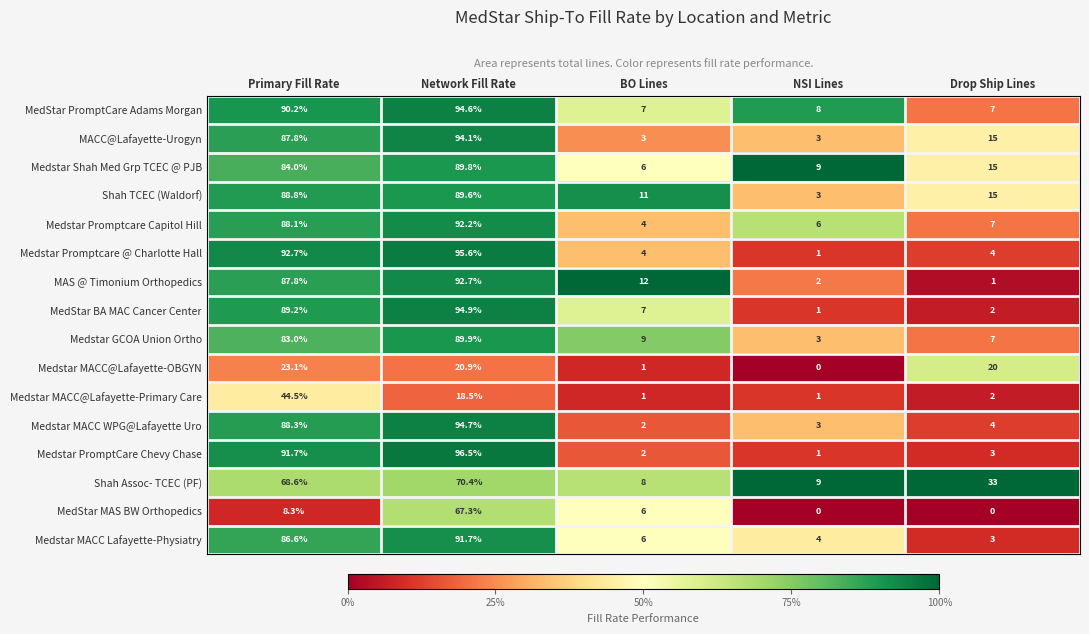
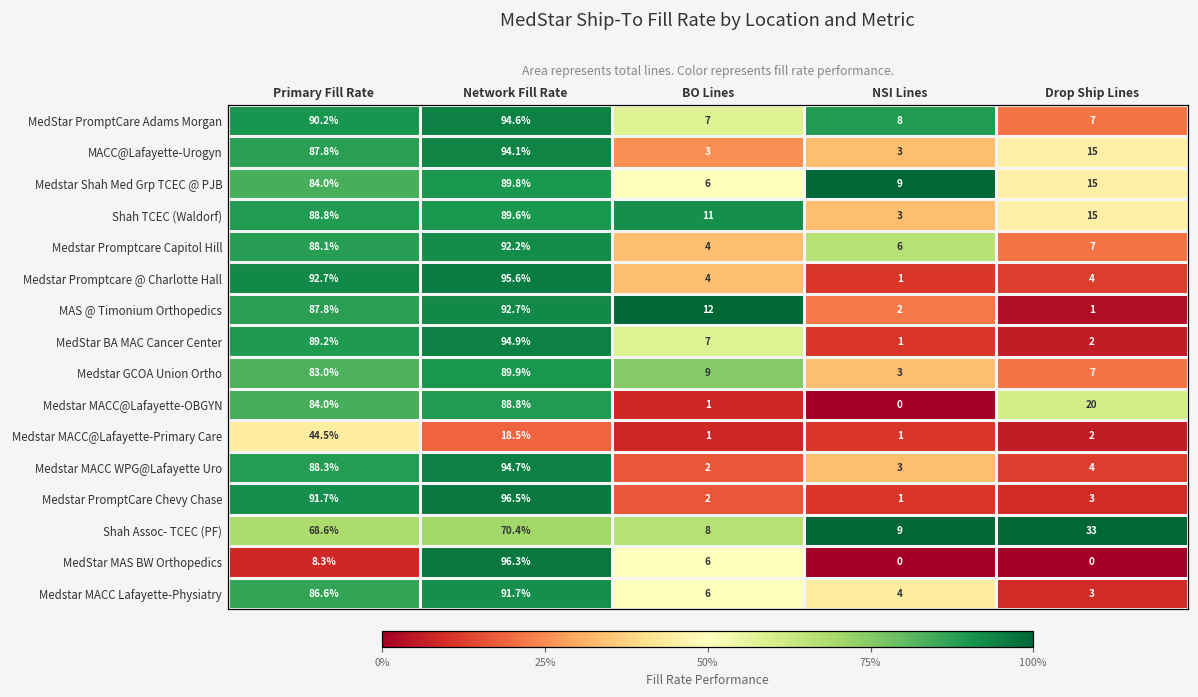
  {
    "MedStar PromptCare Adams Morgan": {
      "Primary Fill Rate": "90.2%",
      "Network Fill Rate": "94.6%",
      "BO Lines": "7",
      "NSI Lines": "8",
      "Drop Ship Lines": "7"
    },
    "MACC@Lafayette-Urogyn": {
      "Primary Fill Rate": "87.8%",
      "Network Fill Rate": "94.1%",
      "BO Lines": "3",
      "NSI Lines": "3",
      "Drop Ship Lines": "15"
    },
    "Medstar Shah Med Grp TCEC @ PJB": {
      "Primary Fill Rate": "84.0%",
      "Network Fill Rate": "89.8%",
      "BO Lines": "6",
      "NSI Lines": "9",
      "Drop Ship Lines": "15"
    },
    "Shah TCEC (Waldorf)": {
      "Primary Fill Rate": "88.8%",
      "Network Fill Rate": "89.6%",
      "BO Lines": "11",
      "NSI Lines": "3",
      "Drop Ship Lines": "15"
    },
    "Medstar Promptcare Capitol Hill": {
      "Primary Fill Rate": "88.1%",
      "Network Fill Rate": "92.2%",
      "BO Lines": "4",
      "NSI Lines": "6",
      "Drop Ship Lines": "7"
    },
    "Medstar Promptcare @ Charlotte Hall": {
      "Primary Fill Rate": "92.7%",
      "Network Fill Rate": "95.6%",
      "BO Lines": "4",
      "NSI Lines": "1",
      "Drop Ship Lines": "4"
    },
    "MAS @ Timonium Orthopedics": {
      "Primary Fill Rate": "87.8%",
      "Network Fill Rate": "92.7%",
      "BO Lines": "12",
      "NSI Lines": "2",
      "Drop Ship Lines": "1"
    },
    "MedStar BA MAC Cancer Center": {
      "Primary Fill Rate": "89.2%",
      "Network Fill Rate": "94.9%",
      "BO Lines": "7",
      "NSI Lines": "1",
      "Drop Ship Lines": "2"
    },
    "Medstar GCOA Union Ortho": {
      "Primary Fill Rate": "83.0%",
      "Network Fill Rate": "89.9%",
      "BO Lines": "9",
      "NSI Lines": "3",
      "Drop Ship Lines": "7"
    },
    "Medstar MACC@Lafayette-OBGYN": {
-     "Primary Fill Rate": "23.1%",
-     "Network Fill Rate": "20.9%",
+     "Primary Fill Rate": "84.0%",
+     "Network Fill Rate": "88.8%",
      "BO Lines": "1",
      "NSI Lines": "0",
      "Drop Ship Lines": "20"
    },
    "Medstar MACC@Lafayette-Primary Care": {
      "Primary Fill Rate": "44.5%",
      "Network Fill Rate": "18.5%",
      "BO Lines": "1",
      "NSI Lines": "1",
      "Drop Ship Lines": "2"
    },
    "Medstar MACC WPG@Lafayette Uro": {
      "Primary Fill Rate": "88.3%",
      "Network Fill Rate": "94.7%",
      "BO Lines": "2",
      "NSI Lines": "3",
      "Drop Ship Lines": "4"
    },
    "Medstar PromptCare Chevy Chase": {
      "Primary Fill Rate": "91.7%",
      "Network Fill Rate": "96.5%",
      "BO Lines": "2",
      "NSI Lines": "1",
      "Drop Ship Lines": "3"
    },
    "Shah Assoc- TCEC (PF)": {
      "Primary Fill Rate": "68.6%",
      "Network Fill Rate": "70.4%",
      "BO Lines": "8",
      "NSI Lines": "9",
      "Drop Ship Lines": "33"
    },
    "MedStar MAS BW Orthopedics": {
      "Primary Fill Rate": "8.3%",
-     "Network Fill Rate": "67.3%",
+     "Network Fill Rate": "96.3%",
      "BO Lines": "6",
      "NSI Lines": "0",
      "Drop Ship Lines": "0"
    },
    "Medstar MACC Lafayette-Physiatry": {
      "Primary Fill Rate": "86.6%",
      "Network Fill Rate": "91.7%",
      "BO Lines": "6",
      "NSI Lines": "4",
      "Drop Ship Lines": "3"
    }
  }
